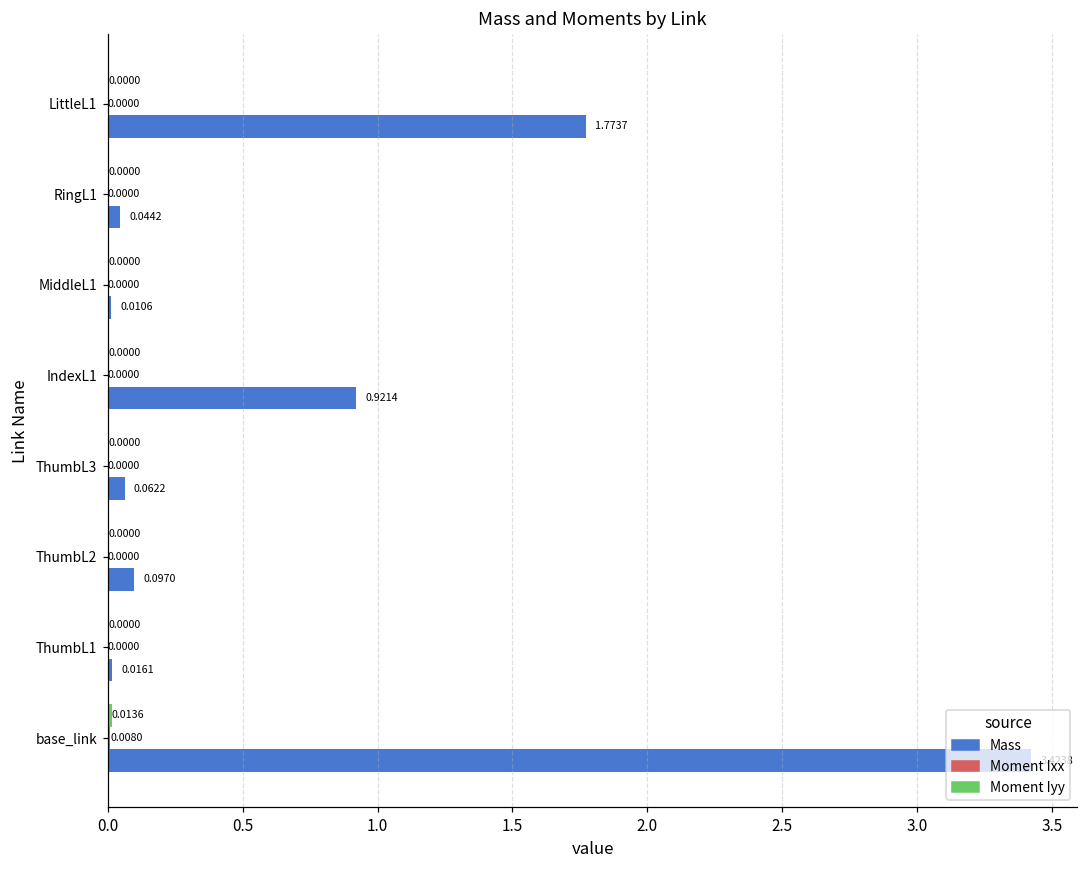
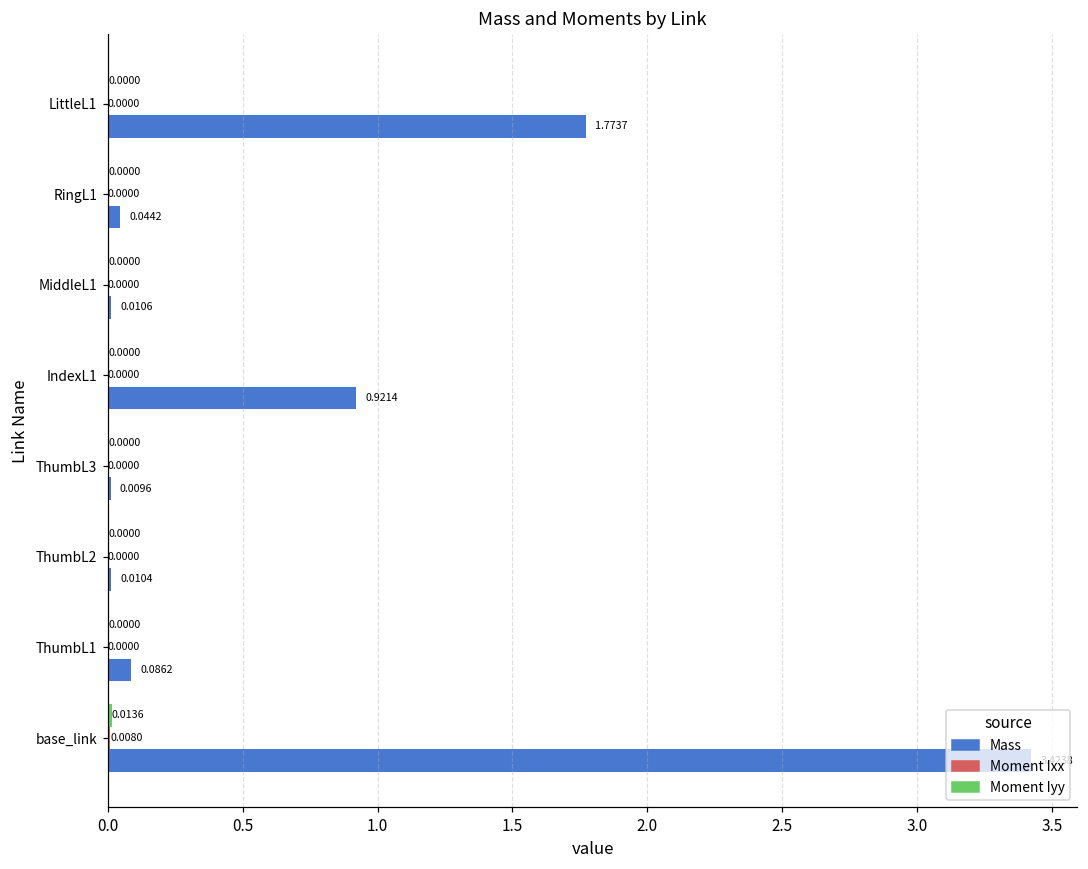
  {
    "Mass": {
      "LittleL1": 1.7737,
      "RingL1": 0.0442,
      "MiddleL1": 0.0106,
      "IndexL1": 0.9214,
-     "ThumbL3": 0.0622,
-     "ThumbL2": 0.0970,
-     "ThumbL1": 0.0161
+     "ThumbL3": 0.0096,
+     "ThumbL2": 0.0104,
+     "ThumbL1": 0.0862
    },
    "Moment Ixx": {
      "LittleL1": 0.0000,
      "RingL1": 0.0000,
      "MiddleL1": 0.0000,
      "IndexL1": 0.0000,
      "ThumbL3": 0.0000,
      "ThumbL2": 0.0000,
      "ThumbL1": 0.0000,
      "base_link": 0.0080
    },
    "Moment Iyy": {
      "LittleL1": 0.0000,
      "RingL1": 0.0000,
      "MiddleL1": 0.0000,
      "IndexL1": 0.0000,
      "ThumbL3": 0.0000,
      "ThumbL2": 0.0000,
      "ThumbL1": 0.0000,
      "base_link": 0.0136
    }
  }
